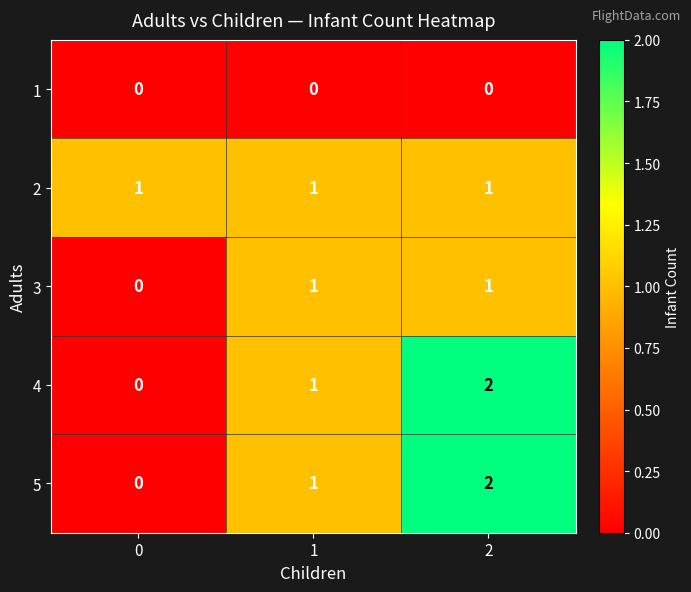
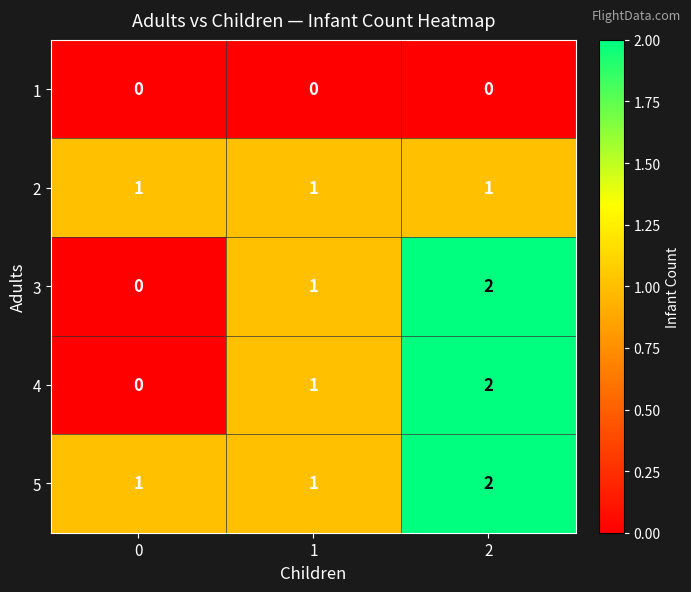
  {
    "1": {
      "0": 0,
      "1": 0,
      "2": 0
    },
    "2": {
      "0": 1,
      "1": 1,
      "2": 1
    },
    "3": {
      "0": 0,
      "1": 1,
-     "2": 1
+     "2": 2
    },
    "4": {
      "0": 0,
      "1": 1,
      "2": 2
    },
    "5": {
-     "0": 0,
+     "0": 1,
      "1": 1,
      "2": 2
    }
  }
